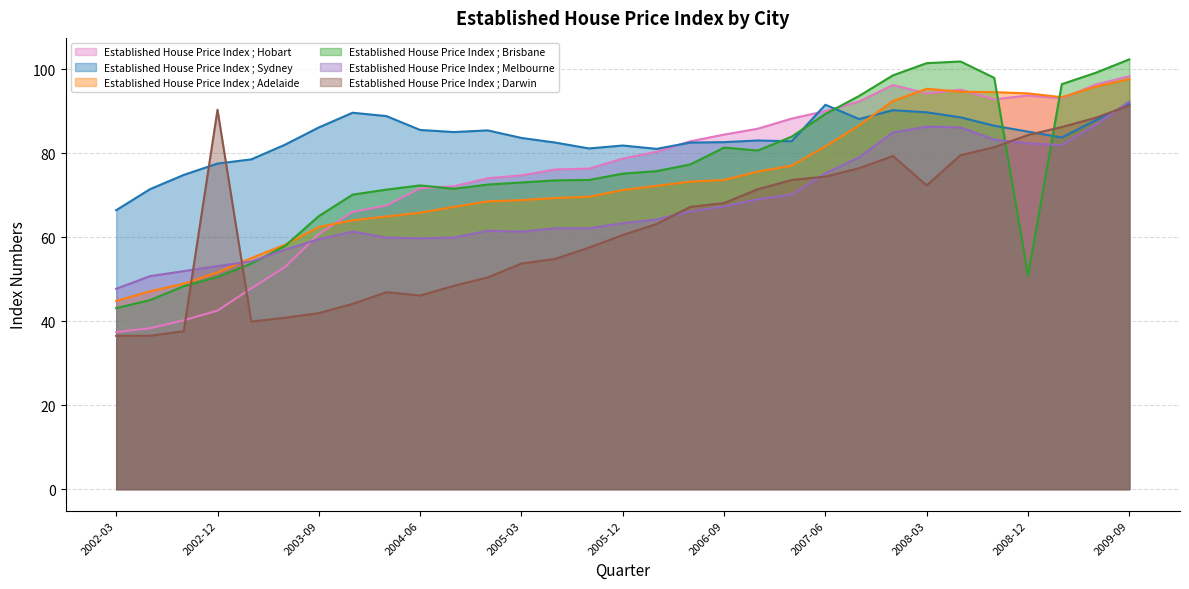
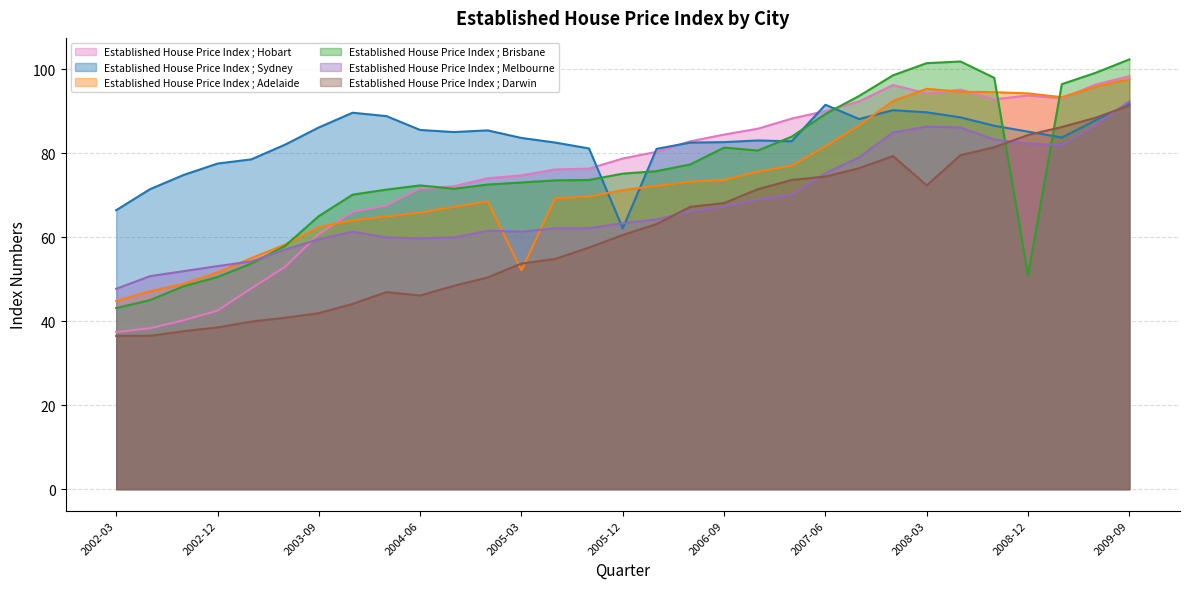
  {
    "Established House Price Index ; Sydney": {
      "2002-03": 66,
      "2002-12": 78,
      "2003-09": 86,
      "2004-06": 86,
      "2005-03": 84,
-     "2005-12": 82,
+     "2005-12": 62,
      "2006-09": 83,
      "2007-06": 92,
      "2008-03": 90,
      "2008-12": 85
    },
    "Established House Price Index ; Adelaide": {
      "2002-03": 45,
      "2002-12": 52,
      "2003-09": 62,
      "2004-06": 66,
-     "2005-03": 69,
+     "2005-03": 52,
      "2005-12": 71,
      "2006-09": 74,
      "2007-06": 82,
      "2008-03": 95,
      "2009-09": 98
    },
    "Established House Price Index ; Brisbane": {
      "2002-03": 43,
      "2002-12": 51,
      "2003-09": 65,
      "2004-06": 72,
      "2005-03": 73,
      "2005-12": 75,
      "2006-09": 81,
      "2007-06": 89,
      "2008-03": 101,
      "2008-12": 51,
      "2009-09": 102
    },
    "Established House Price Index ; Darwin": {
      "2002-03": 37,
-     "2002-12": 90,
+     "2002-12": 39,
      "2003-09": 42,
      "2004-06": 46,
      "2005-03": 54,
      "2005-12": 61,
      "2006-09": 68,
      "2007-06": 74,
      "2008-03": 72,
      "2008-12": 84
    }
  }
